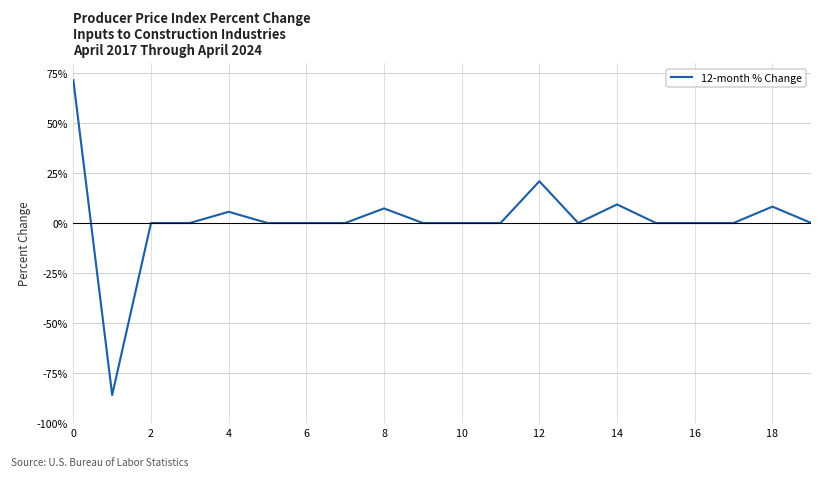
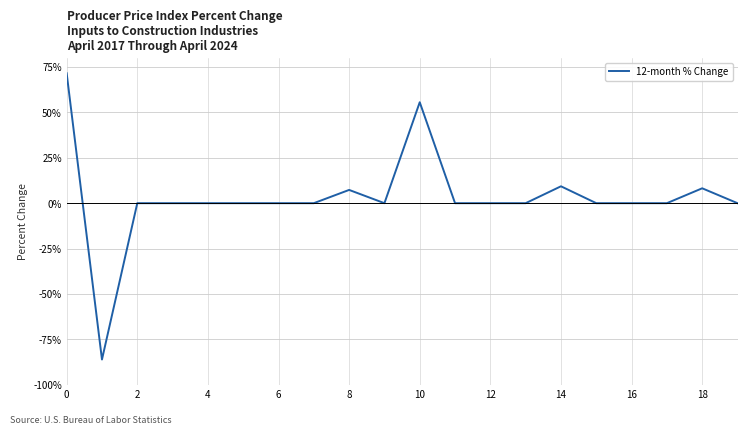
  {
    "0": "72%",
    "2": "0%",
-   "4": "6%",
+   "4": "0%",
    "6": "0%",
    "8": "7%",
-   "10": "0%",
-   "12": "21%",
+   "10": "56%",
+   "12": "0%",
    "14": "9%",
    "16": "0%",
    "18": "8%"
  }
